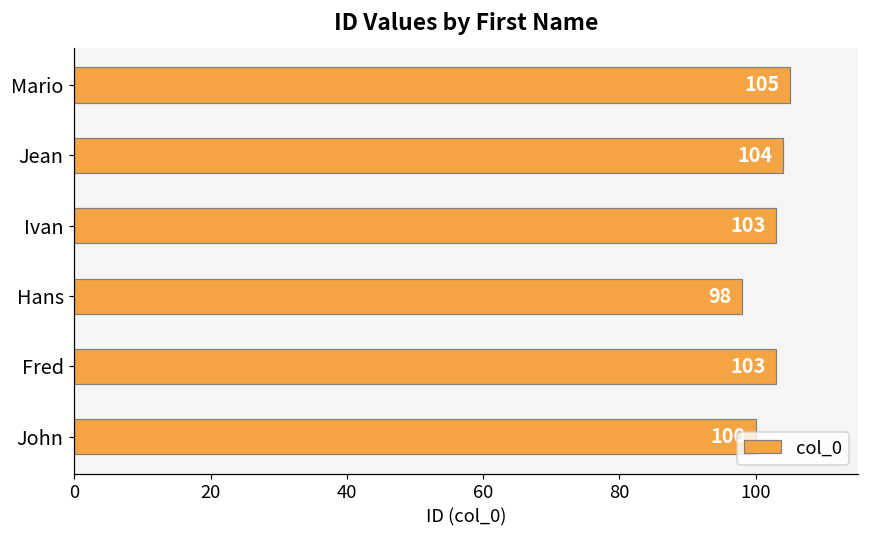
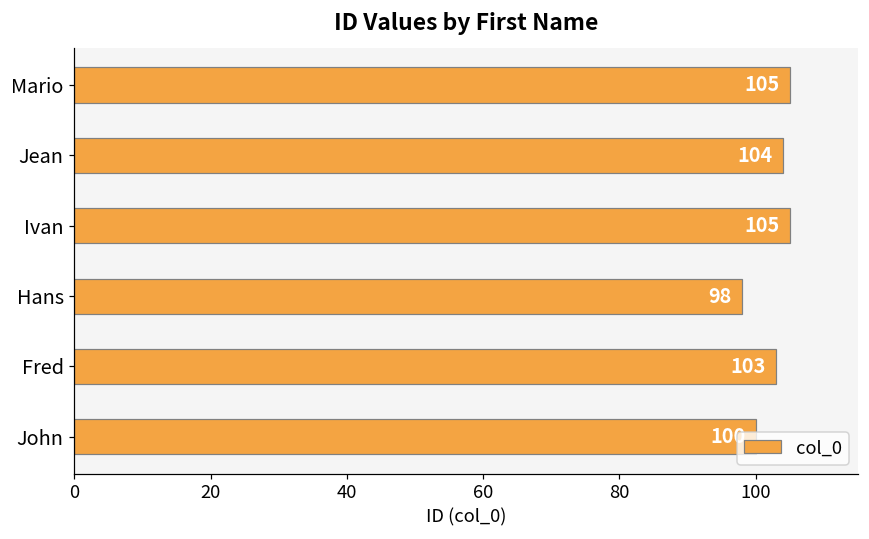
  {
    "Mario": 105,
    "Jean": 104,
-   "Ivan": 103,
+   "Ivan": 105,
    "Hans": 98,
    "Fred": 103
  }
